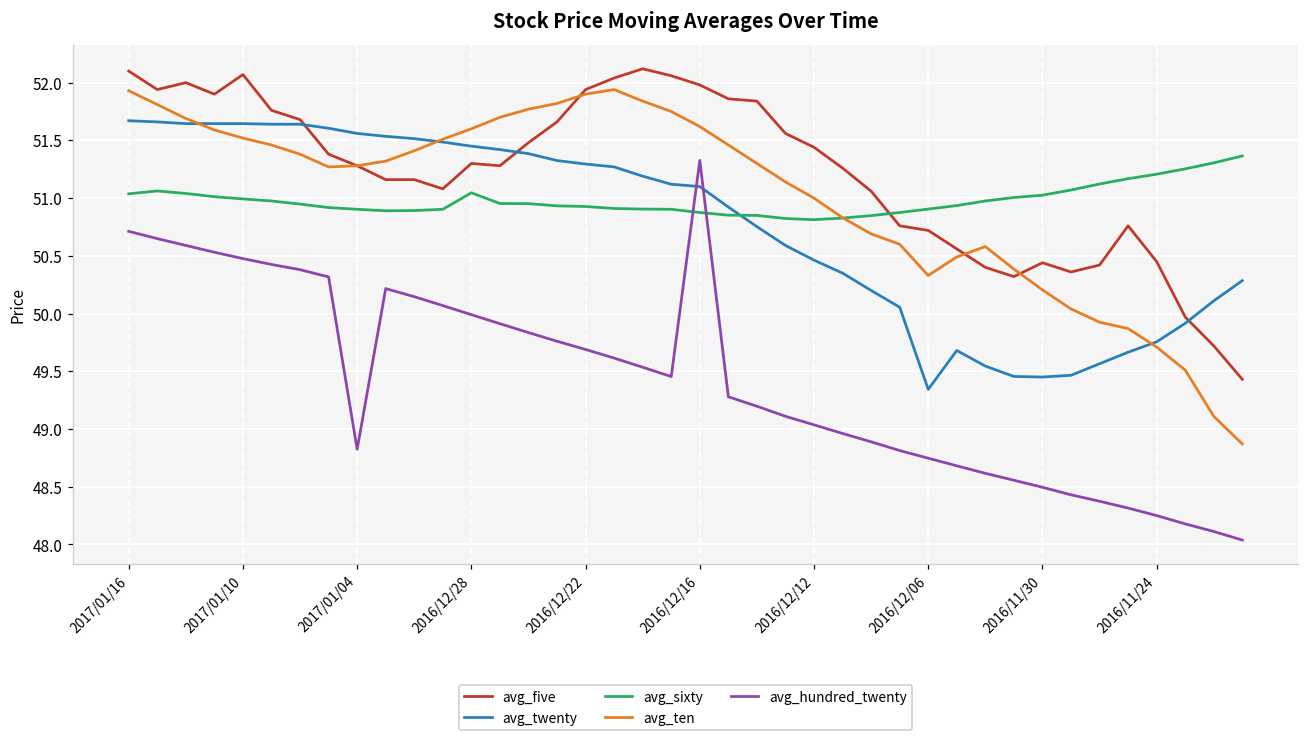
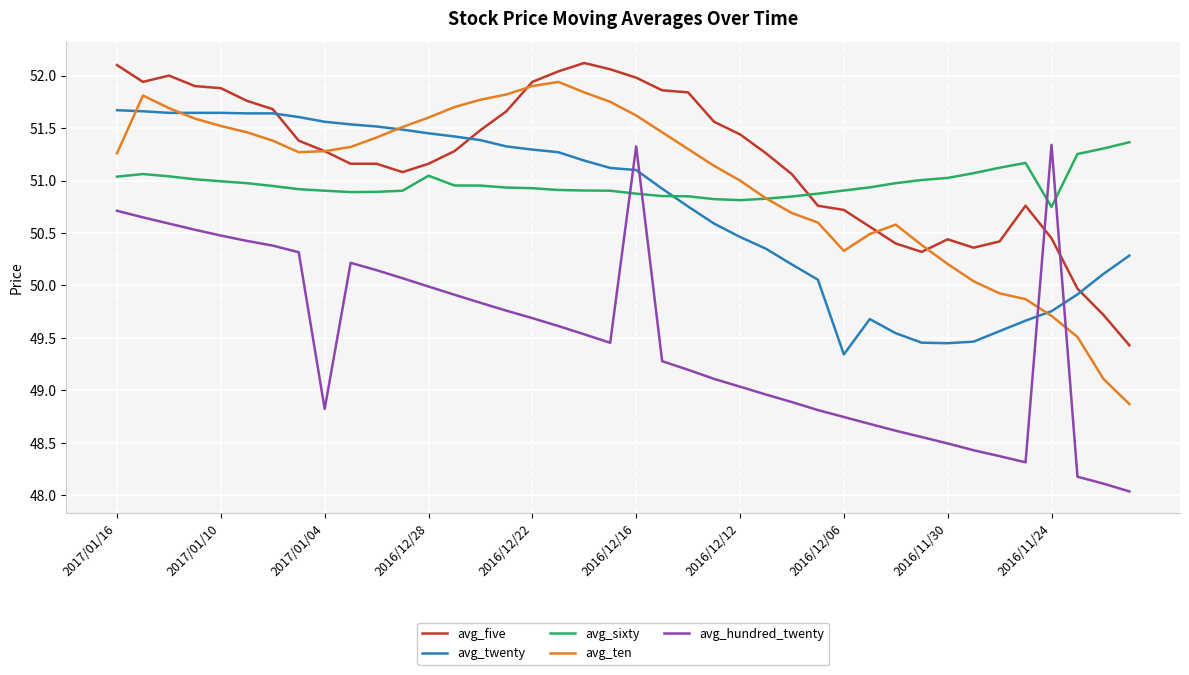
  {
    "avg_five": {
      "2017/01/16": 52.10,
-     "2017/01/10": 52.07,
-     "2016/12/28": 51.30,
+     "2017/01/10": 51.88,
+     "2016/12/28": 51.16,
      "2016/12/22": 51.94,
      "2016/12/16": 51.98,
      "2016/12/12": 51.44,
      "2016/12/06": 50.72,
      "2016/11/30": 50.44,
      "2016/11/24": 50.45
    },
    "avg_twenty": {
      "2017/01/16": 51.67,
      "2017/01/10": 51.65,
      "2017/01/04": 51.56,
      "2016/12/28": 51.45,
      "2016/12/22": 51.30,
      "2016/12/16": 51.10,
      "2016/12/12": 50.46,
      "2016/12/06": 49.34,
      "2016/11/30": 49.45,
      "2016/11/24": 49.76
    },
    "avg_sixty": {
      "2017/01/16": 51.04,
      "2017/01/10": 50.99,
      "2017/01/04": 50.90,
      "2016/12/28": 51.05,
      "2016/12/22": 50.93,
      "2016/12/16": 50.88,
      "2016/12/12": 50.81,
      "2016/12/06": 50.91,
      "2016/11/30": 51.03,
-     "2016/11/24": 51.21
+     "2016/11/24": 50.75
    },
    "avg_ten": {
-     "2017/01/16": 51.93,
+     "2017/01/16": 51.26,
      "2017/01/10": 51.52,
      "2016/12/28": 51.60,
      "2016/12/22": 51.90,
      "2016/12/16": 51.62,
      "2016/12/12": 51.00,
      "2016/12/06": 50.33,
      "2016/11/30": 50.21,
      "2016/11/24": 49.71
    },
    "avg_hundred_twenty": {
      "2017/01/16": 50.71,
      "2017/01/10": 50.48,
      "2017/01/04": 48.82,
      "2016/12/28": 49.99,
      "2016/12/22": 49.69,
      "2016/12/16": 51.33,
      "2016/12/12": 49.04,
      "2016/12/06": 48.75,
      "2016/11/30": 48.50,
-     "2016/11/24": 48.25
+     "2016/11/24": 51.34
    }
  }
